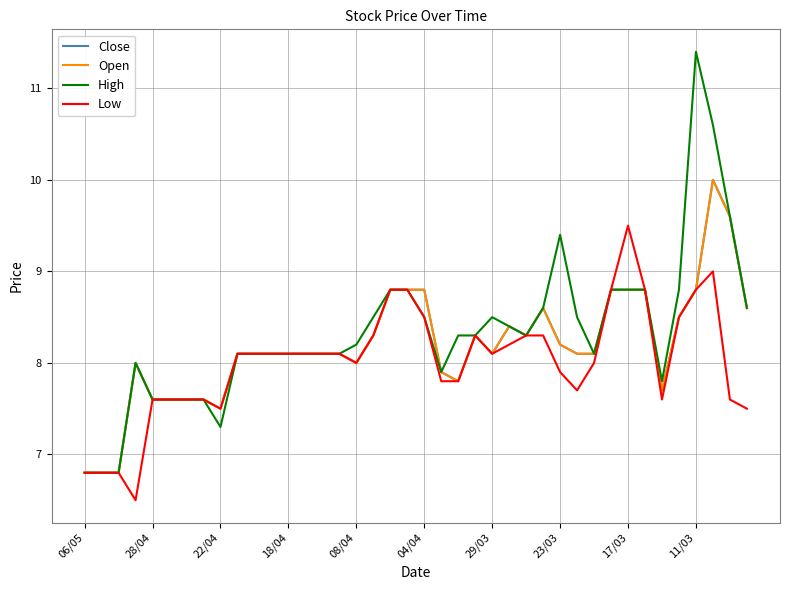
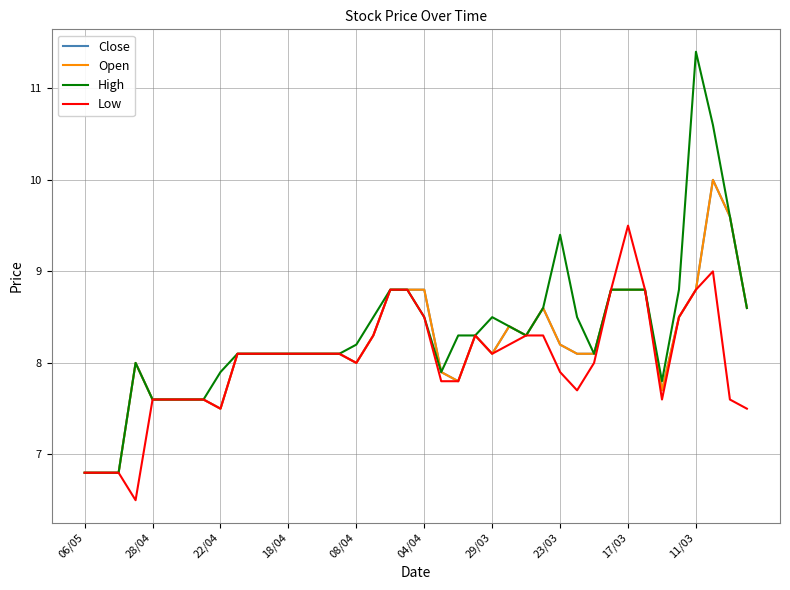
  {
    "Open": {
      "04/04": 8.8,
      "23/03": 8.2
    },
    "High": {
-     "22/04": 7.3,
+     "22/04": 7.9,
      "08/04": 8.2,
      "29/03": 8.5,
      "23/03": 9.4,
      "11/03": 11.4
    },
    "Low": {
      "23/03": 7.9,
      "17/03": 9.5
    }
  }
